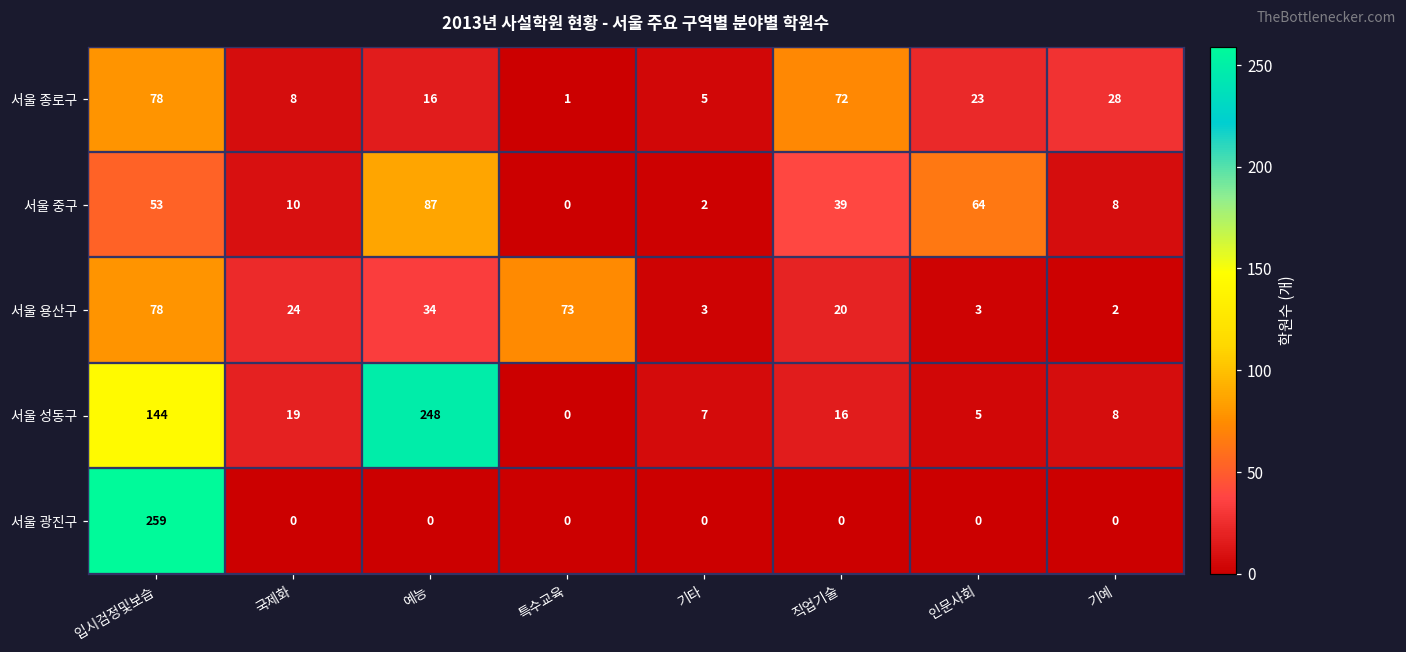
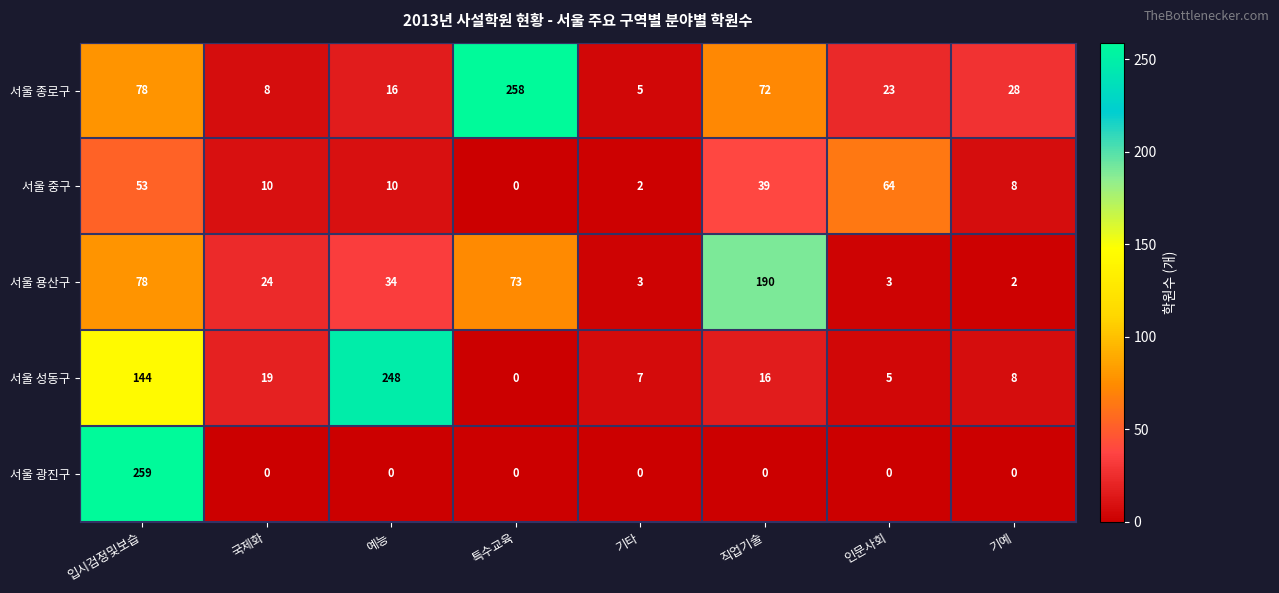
  {
    "서울 종로구": {
      "입시검정및보습": 78,
      "국제화": 8,
      "예능": 16,
-     "특수교육": 1,
+     "특수교육": 258,
      "기타": 5,
      "직업기술": 72,
      "인문사회": 23,
      "기예": 28
    },
    "서울 중구": {
      "입시검정및보습": 53,
      "국제화": 10,
-     "예능": 87,
+     "예능": 10,
      "특수교육": 0,
      "기타": 2,
      "직업기술": 39,
      "인문사회": 64,
      "기예": 8
    },
    "서울 용산구": {
      "입시검정및보습": 78,
      "국제화": 24,
      "예능": 34,
      "특수교육": 73,
      "기타": 3,
-     "직업기술": 20,
+     "직업기술": 190,
      "인문사회": 3,
      "기예": 2
    },
    "서울 성동구": {
      "입시검정및보습": 144,
      "국제화": 19,
      "예능": 248,
      "특수교육": 0,
      "기타": 7,
      "직업기술": 16,
      "인문사회": 5,
      "기예": 8
    },
    "서울 광진구": {
      "입시검정및보습": 259,
      "국제화": 0,
      "예능": 0,
      "특수교육": 0,
      "기타": 0,
      "직업기술": 0,
      "인문사회": 0,
      "기예": 0
    }
  }
